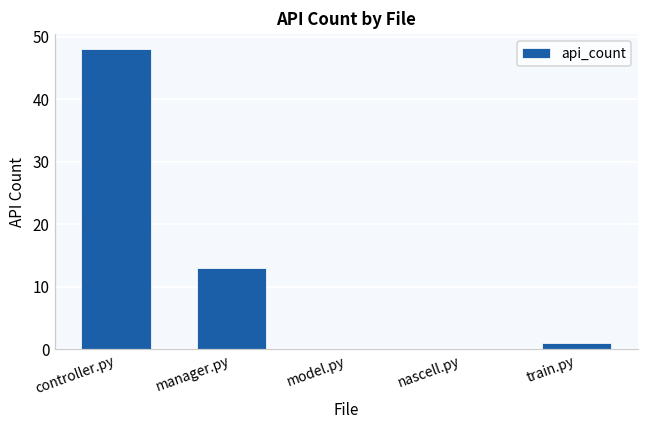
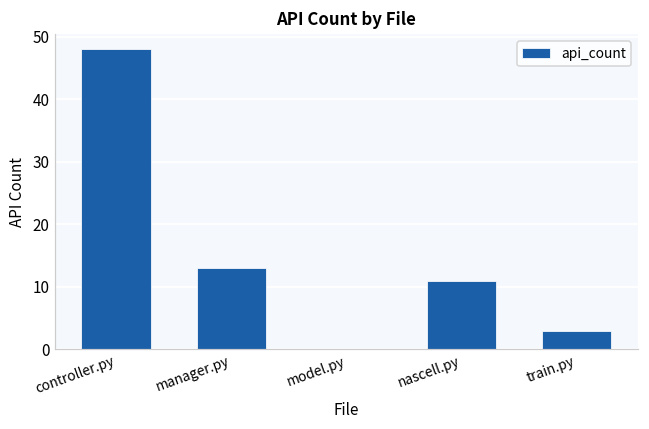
  {
    "controller.py": 48,
    "manager.py": 13,
    "model.py": 0,
-   "nascell.py": 0,
-   "train.py": 1
+   "nascell.py": 11,
+   "train.py": 3
  }
